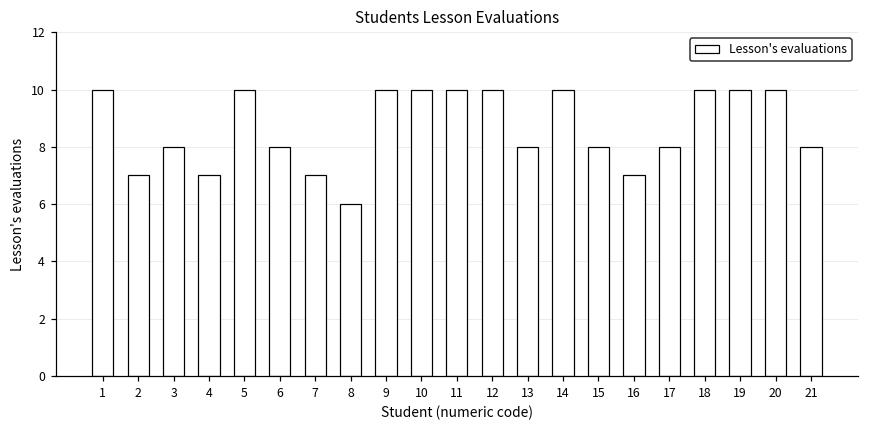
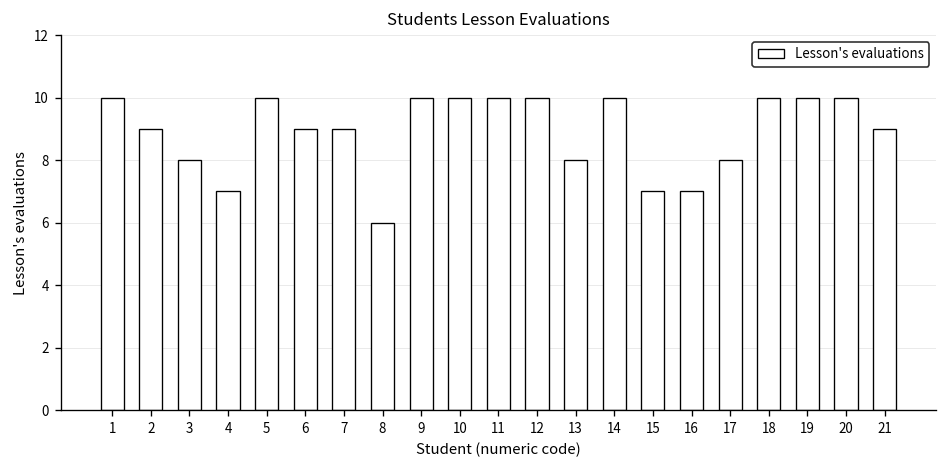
  {
    "1": 10,
-   "2": 7,
+   "2": 9,
    "3": 8,
    "4": 7,
    "5": 10,
-   "6": 8,
-   "7": 7,
+   "6": 9,
+   "7": 9,
    "8": 6,
    "9": 10,
    "10": 10,
    "11": 10,
    "12": 10,
    "13": 8,
    "14": 10,
-   "15": 8,
+   "15": 7,
    "16": 7,
    "17": 8,
    "18": 10,
    "19": 10,
    "20": 10,
-   "21": 8
+   "21": 9
  }
